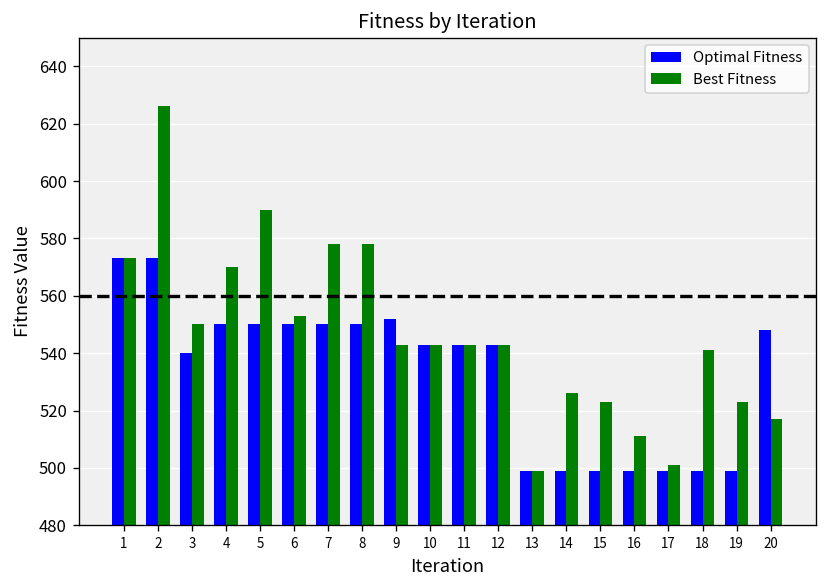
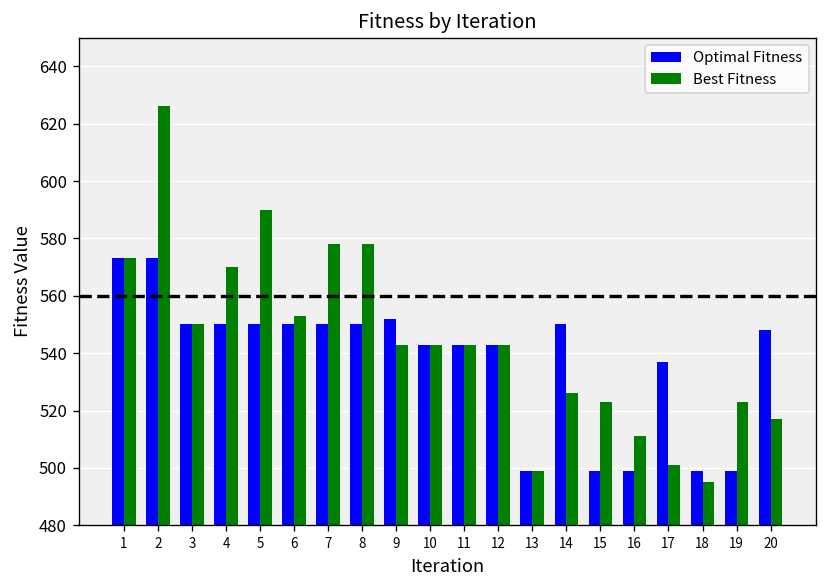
  {
    "Optimal Fitness": {
      "1": 573,
      "2": 573,
-     "3": 540,
+     "3": 550,
      "4": 550,
      "5": 550,
      "6": 550,
      "7": 550,
      "8": 550,
      "9": 552,
      "10": 543,
      "11": 543,
      "12": 543,
      "13": 499,
-     "14": 499,
+     "14": 550,
      "15": 499,
      "16": 499,
-     "17": 499,
+     "17": 537,
      "18": 499,
      "19": 499,
      "20": 548
    },
    "Best Fitness": {
      "1": 573,
      "2": 626,
      "3": 550,
      "4": 570,
      "5": 590,
      "6": 553,
      "7": 578,
      "8": 578,
      "9": 543,
      "10": 543,
      "11": 543,
      "12": 543,
      "13": 499,
      "14": 526,
      "15": 523,
      "16": 511,
      "17": 501,
-     "18": 541,
+     "18": 495,
      "19": 523,
      "20": 517
    }
  }
